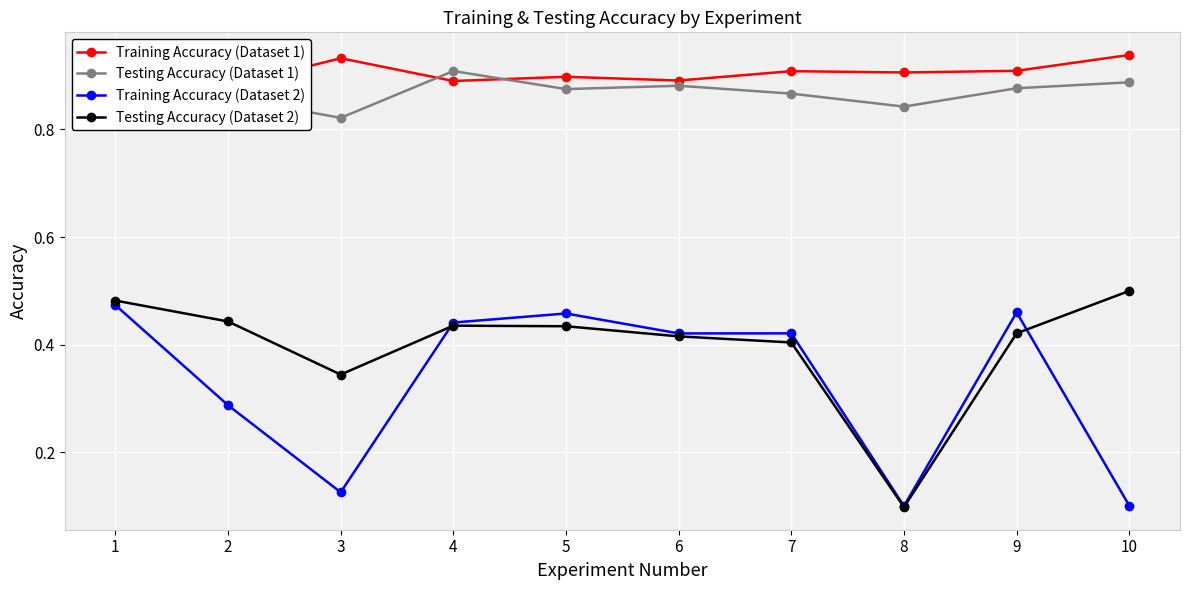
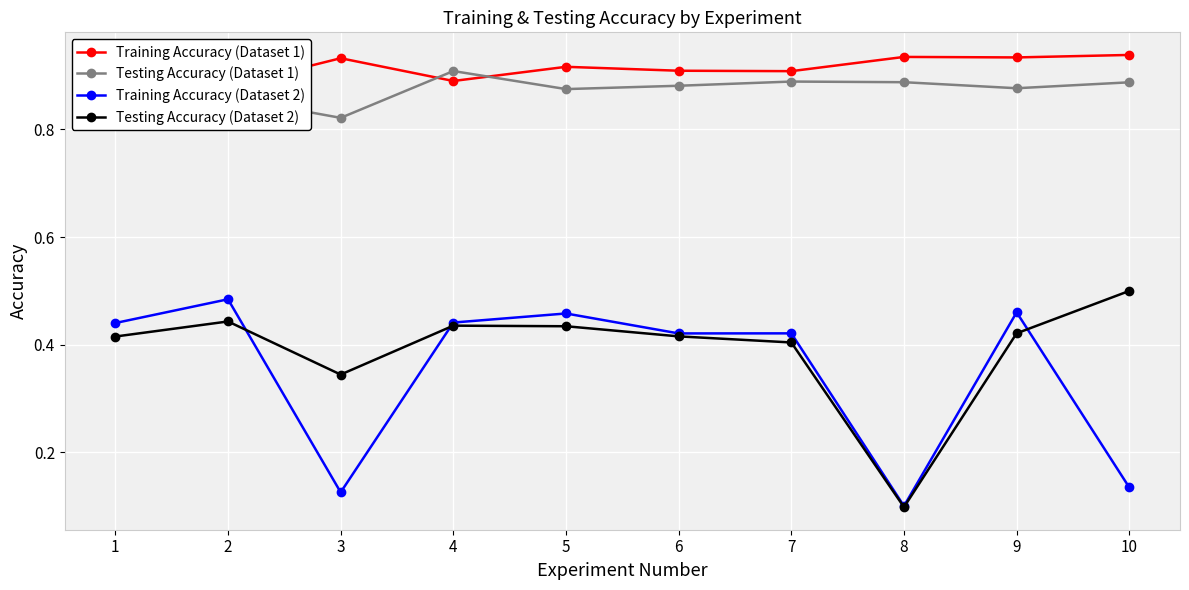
  {
    "Training Accuracy (Dataset 1)": {
      "3": 0.93,
      "4": 0.89,
-     "5": 0.90,
-     "6": 0.89,
+     "5": 0.92,
+     "6": 0.91,
      "7": 0.91,
-     "8": 0.91,
-     "9": 0.91,
+     "8": 0.93,
+     "9": 0.93,
      "10": 0.94
    },
    "Testing Accuracy (Dataset 1)": {
      "3": 0.82,
      "4": 0.91,
      "5": 0.87,
      "6": 0.88,
-     "7": 0.87,
-     "8": 0.84,
+     "7": 0.89,
+     "8": 0.89,
      "9": 0.88,
      "10": 0.89
    },
    "Training Accuracy (Dataset 2)": {
-     "1": 0.47,
-     "2": 0.29,
+     "1": 0.44,
+     "2": 0.48,
      "3": 0.13,
      "4": 0.44,
      "5": 0.46,
      "6": 0.42,
      "7": 0.42,
      "9": 0.46,
-     "10": 0.10
+     "10": 0.14
    },
    "Testing Accuracy (Dataset 2)": {
-     "1": 0.48,
+     "1": 0.42,
      "2": 0.44,
      "3": 0.34,
      "4": 0.44,
      "5": 0.43,
      "6": 0.42,
      "7": 0.40,
      "9": 0.42,
      "10": 0.50
    }
  }
